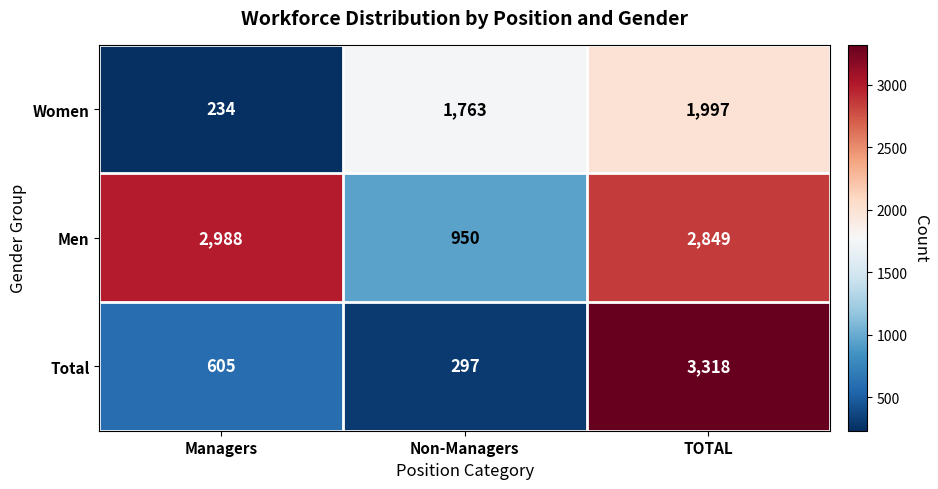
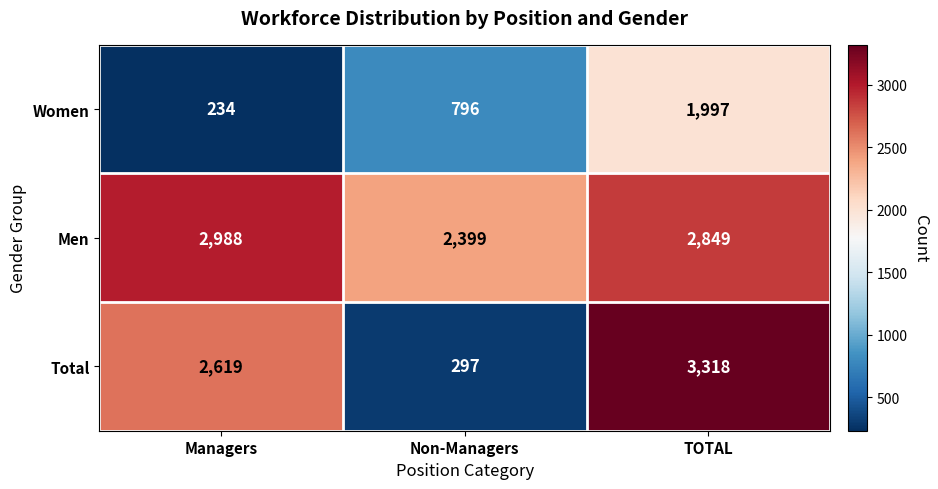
  {
    "Women": {
      "Managers": "234",
-     "Non-Managers": "1,763",
+     "Non-Managers": "796",
      "TOTAL": "1,997"
    },
    "Men": {
      "Managers": "2,988",
-     "Non-Managers": "950",
+     "Non-Managers": "2,399",
      "TOTAL": "2,849"
    },
    "Total": {
-     "Managers": "605",
+     "Managers": "2,619",
      "Non-Managers": "297",
      "TOTAL": "3,318"
    }
  }
